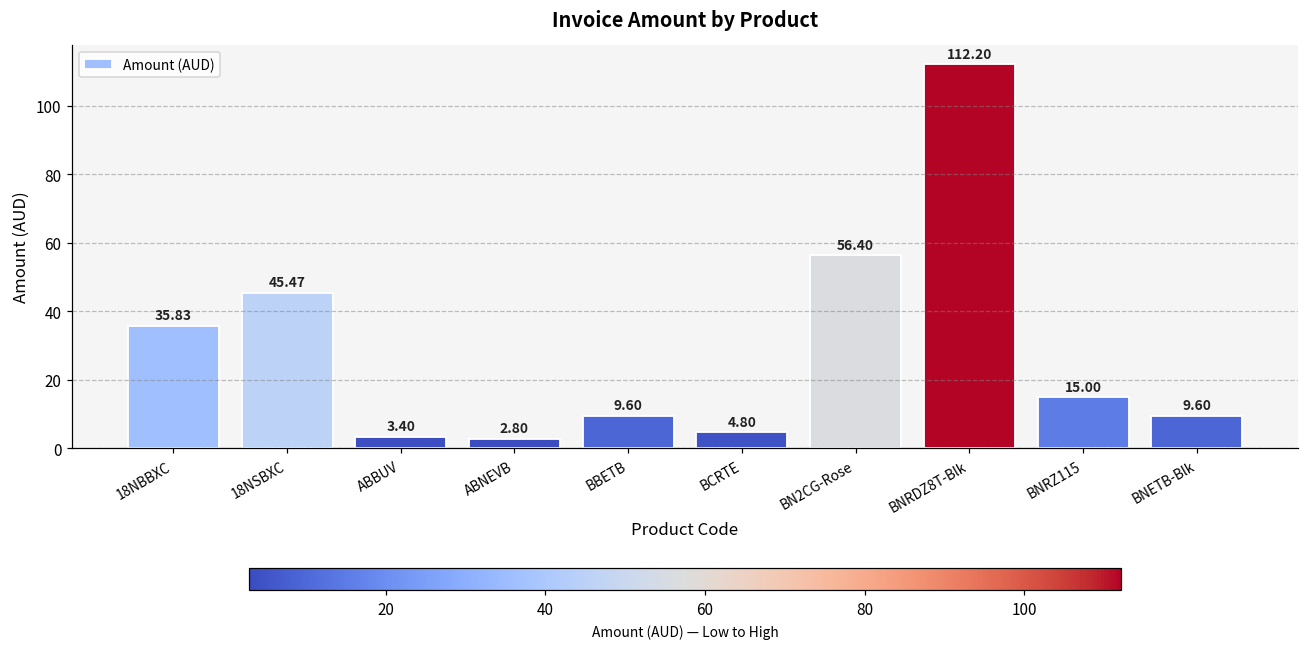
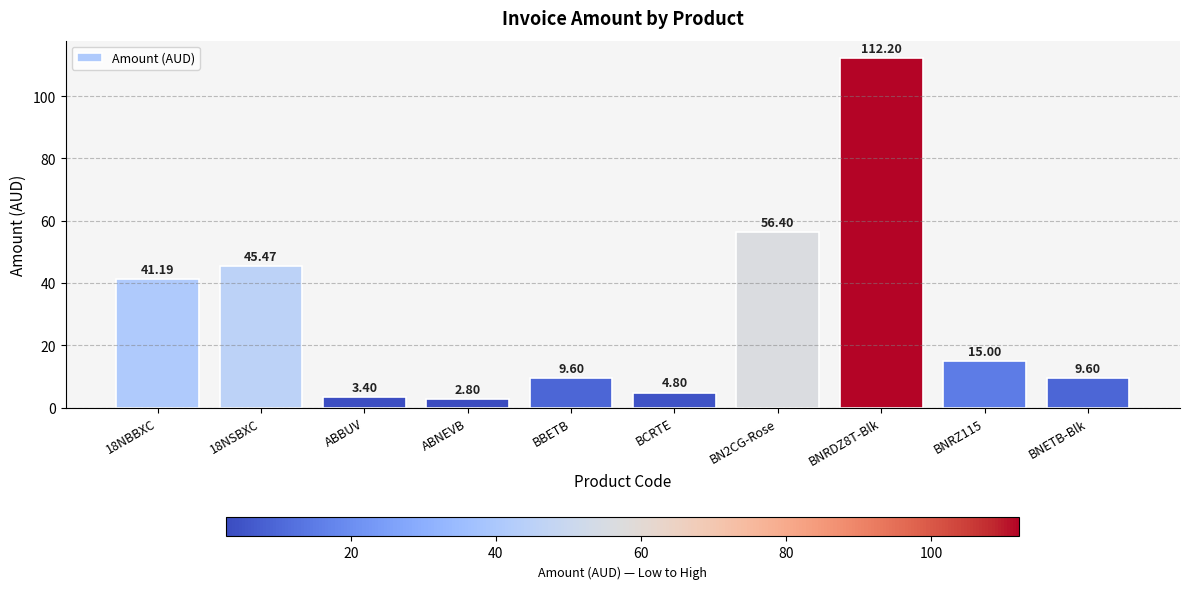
  {
-   "18NBBXC": 35.83,
+   "18NBBXC": 41.19,
    "18NSBXC": 45.47,
    "ABBUV": 3.40,
    "ABNEVB": 2.80,
    "BBETB": 9.60,
    "BCRTE": 4.80,
    "BN2CG-Rose": 56.40,
    "BNRDZ8T-Blk": 112.20,
    "BNRZ115": 15.00,
    "BNETB-Blk": 9.60
  }
